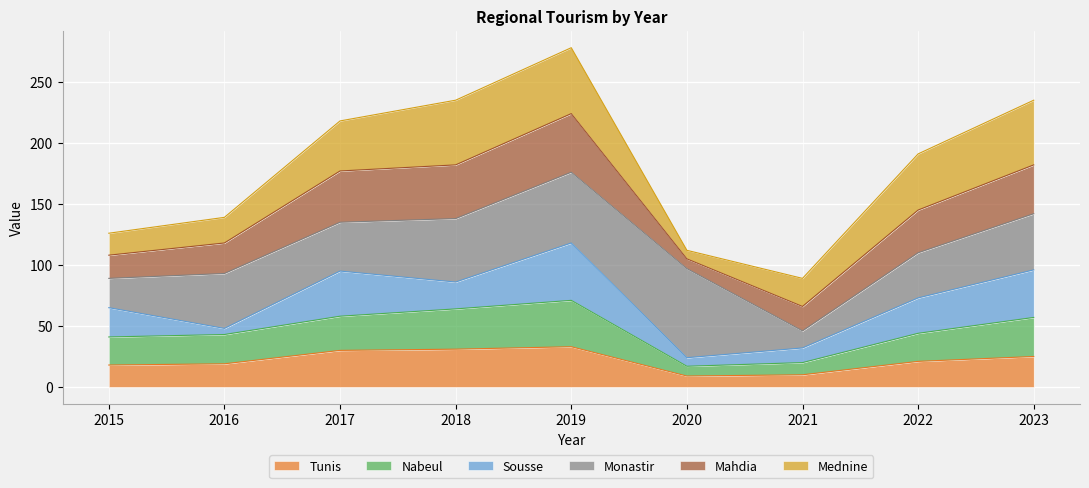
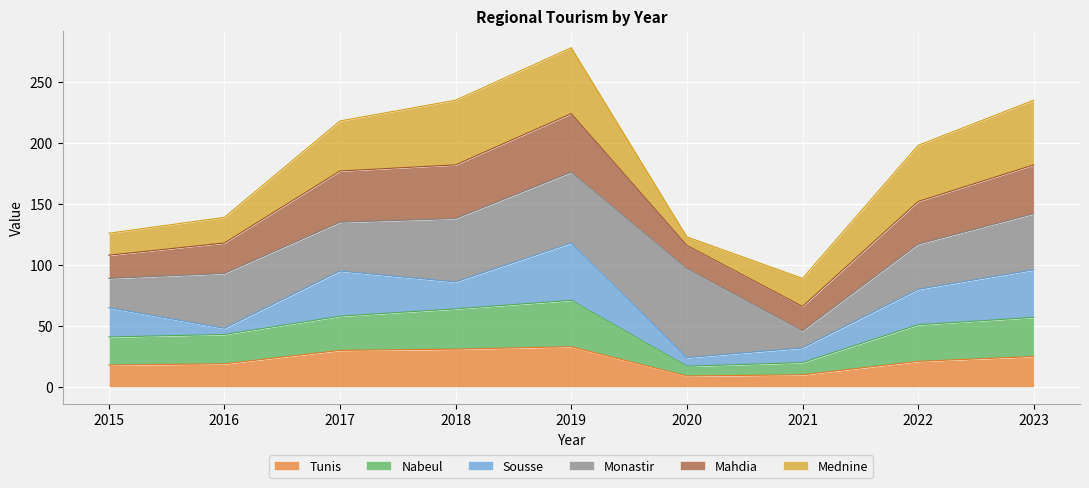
  {
    "Nabeul": {
      "2015": 23,
      "2016": 24,
      "2017": 28,
      "2018": 33,
      "2019": 38,
      "2020": 8,
      "2021": 10,
-     "2022": 23,
+     "2022": 30,
      "2023": 32
    },
    "Sousse": {
      "2015": 24,
      "2016": 5,
      "2017": 37,
      "2018": 22,
      "2019": 47,
      "2020": 7,
      "2021": 12,
      "2022": 29,
      "2023": 39
    },
    "Monastir": {
      "2015": 24,
      "2016": 45,
      "2017": 40,
      "2018": 52,
      "2019": 58,
      "2020": 73,
      "2021": 14,
      "2022": 37,
      "2023": 46
    },
    "Mahdia": {
      "2015": 19,
      "2016": 25,
      "2017": 42,
      "2018": 44,
      "2019": 48,
-     "2020": 8,
+     "2020": 19,
      "2021": 20,
      "2022": 35,
      "2023": 40
    }
  }
